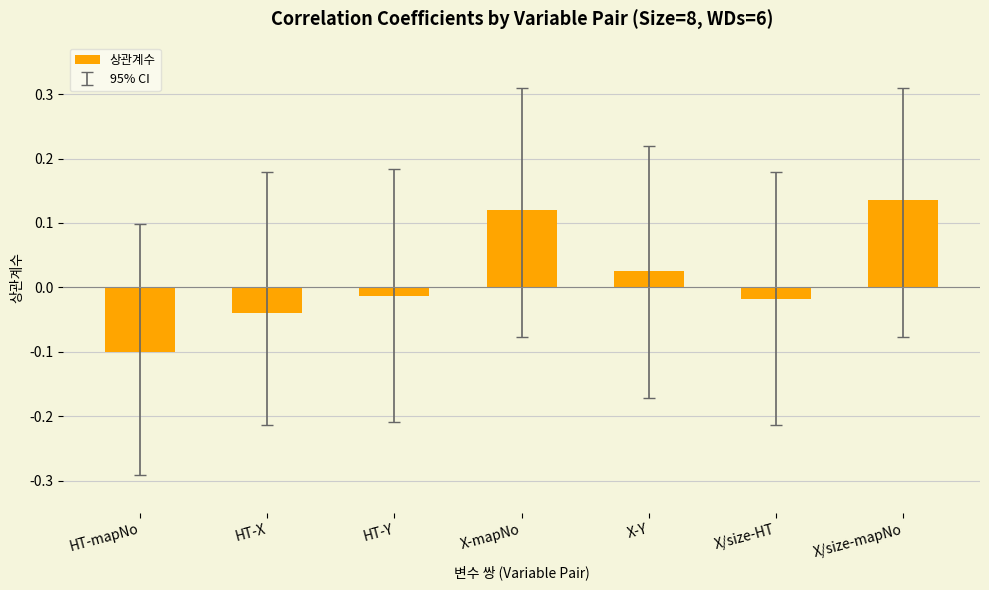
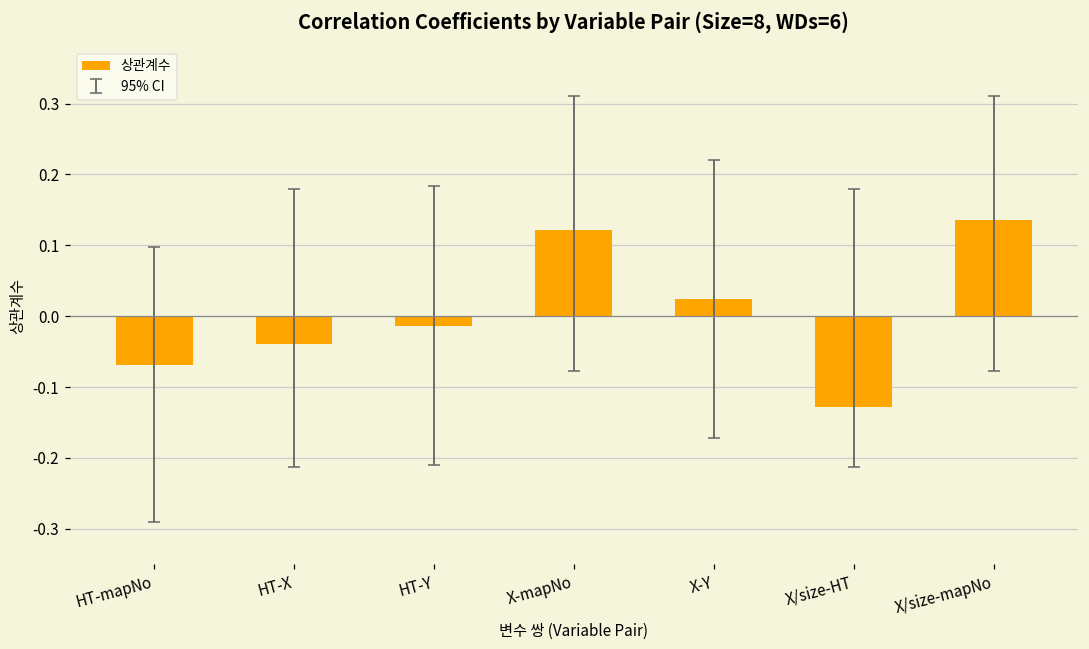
  {
    "상관계수": {
-     "HT-mapNo": -0.10,
+     "HT-mapNo": -0.07,
      "HT-X": -0.04,
      "HT-Y": -0.01,
      "X-mapNo": 0.12,
      "X-Y": 0.02,
-     "X/size-HT": -0.02,
+     "X/size-HT": -0.13,
      "X/size-mapNo": 0.14
    }
  }
